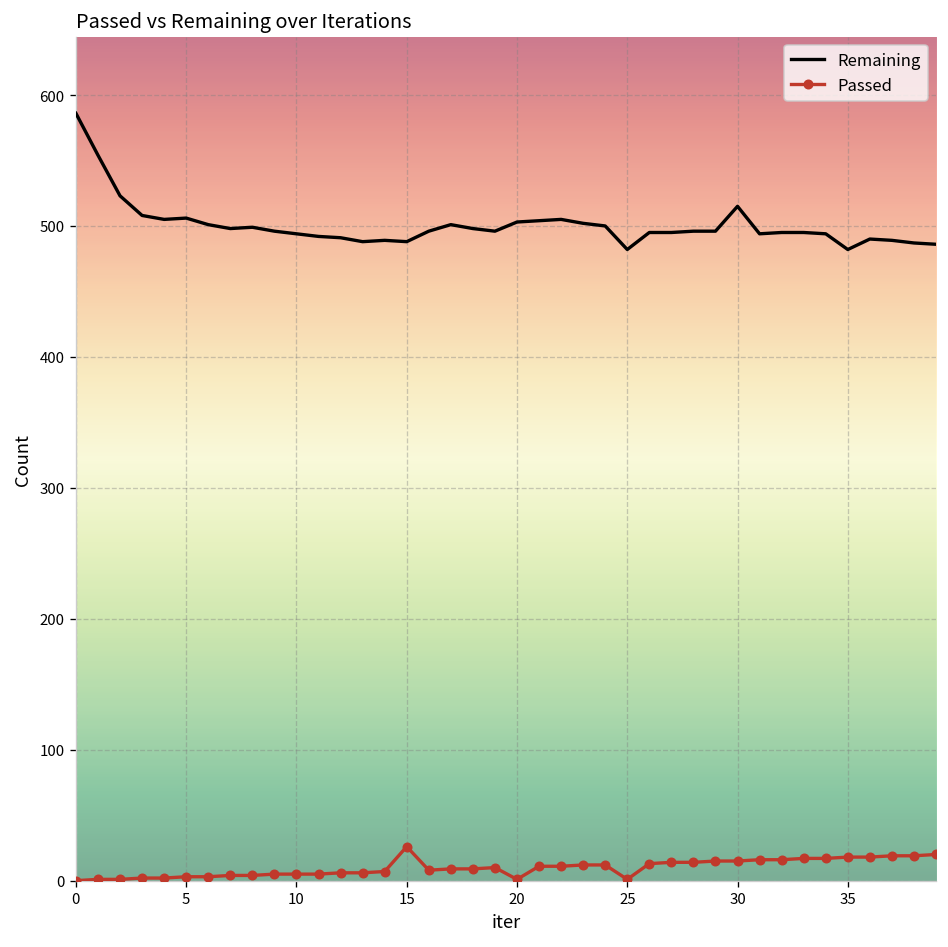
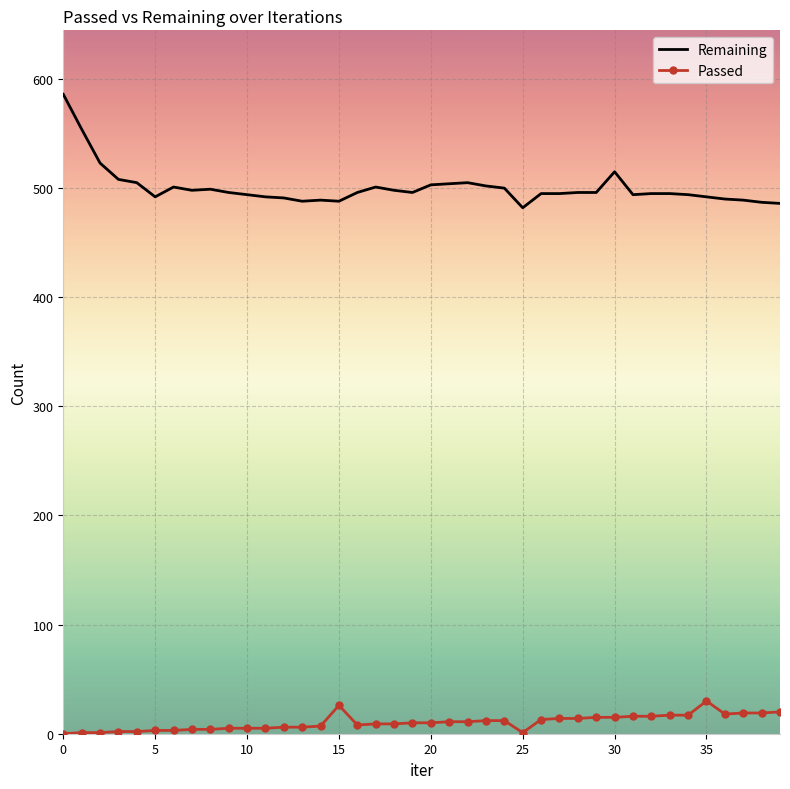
  {
    "Remaining": {
      "0": 586,
-     "5": 506,
+     "5": 492,
      "10": 494,
      "15": 488,
      "20": 503,
      "25": 482,
      "30": 515,
-     "35": 482
+     "35": 492
    },
    "Passed": {
      "0": 0,
      "5": 3,
      "10": 5,
      "15": 26,
-     "20": 1,
+     "20": 10,
      "25": 1,
      "30": 15,
-     "35": 18
+     "35": 30
    }
  }
